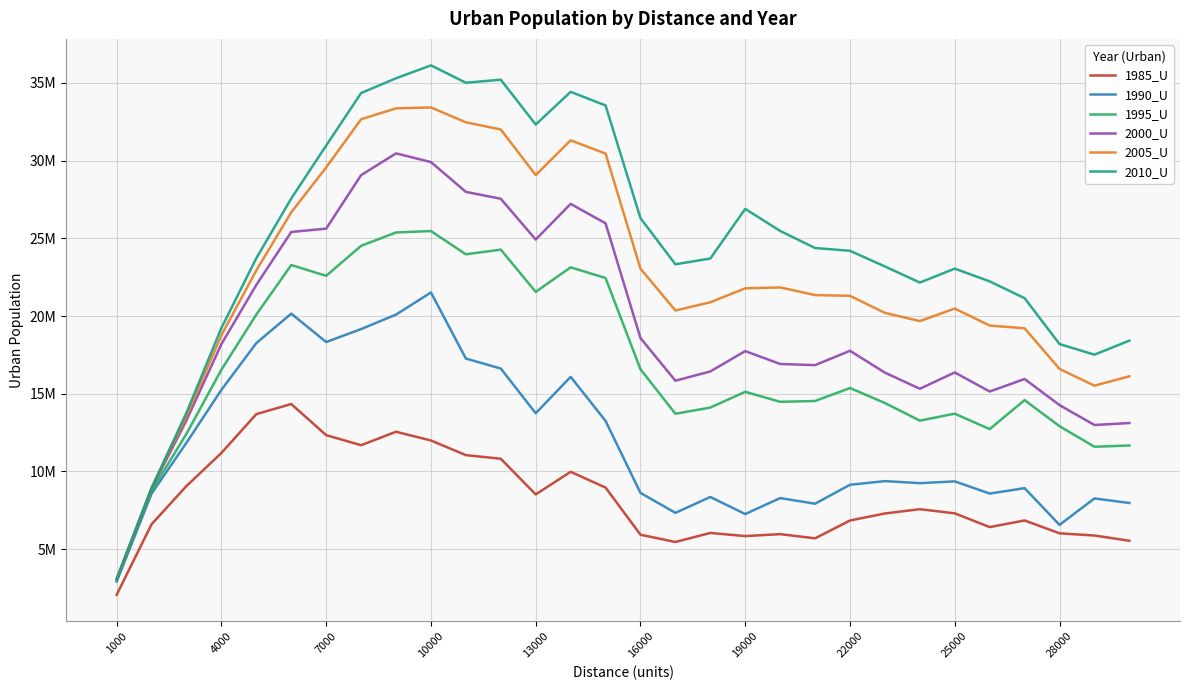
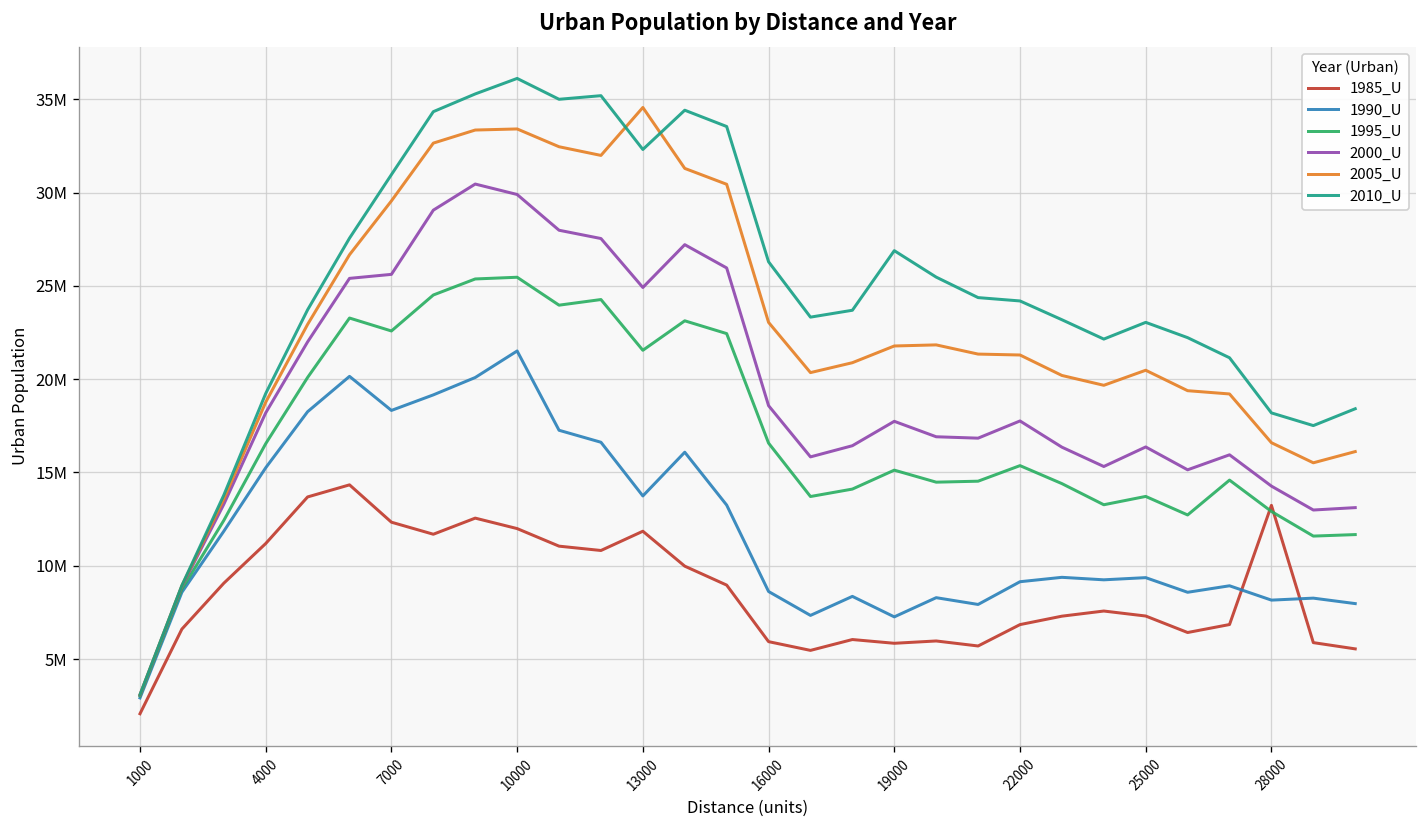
  {
    "1985_U": {
      "1000": 2100000,
      "4000": 11200000,
      "7000": 12300000,
      "10000": 12000000,
-     "13000": 8500000,
+     "13000": 11900000,
      "16000": 5900000,
      "19000": 5800000,
      "22000": 6800000,
      "25000": 7300000,
-     "28000": 6000000
+     "28000": 13200000
    },
    "1990_U": {
      "4000": 15300000,
      "7000": 18300000,
      "10000": 21500000,
      "13000": 13700000,
      "16000": 8600000,
      "19000": 7300000,
      "22000": 9100000,
      "25000": 9400000,
-     "28000": 6600000
+     "28000": 8200000
    },
    "2000_U": {
      "4000": 18200000,
      "7000": 25600000,
      "10000": 29900000,
      "13000": 24900000,
      "16000": 18600000,
      "19000": 17700000,
      "22000": 17800000,
      "25000": 16400000,
      "28000": 14300000
    },
    "2005_U": {
      "4000": 18800000,
      "7000": 29600000,
      "10000": 33400000,
-     "13000": 29100000,
+     "13000": 34600000,
      "16000": 23000000,
      "19000": 21800000,
      "22000": 21300000,
      "25000": 20500000,
      "28000": 16600000
    }
  }
